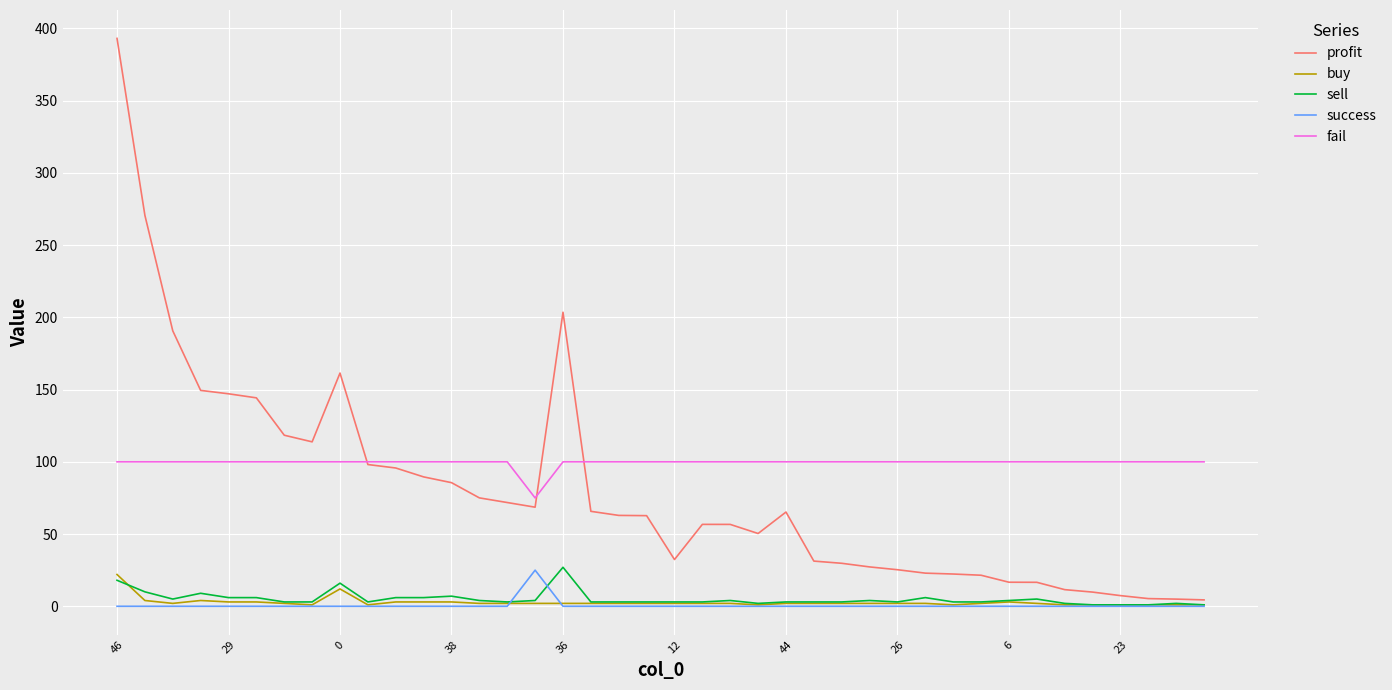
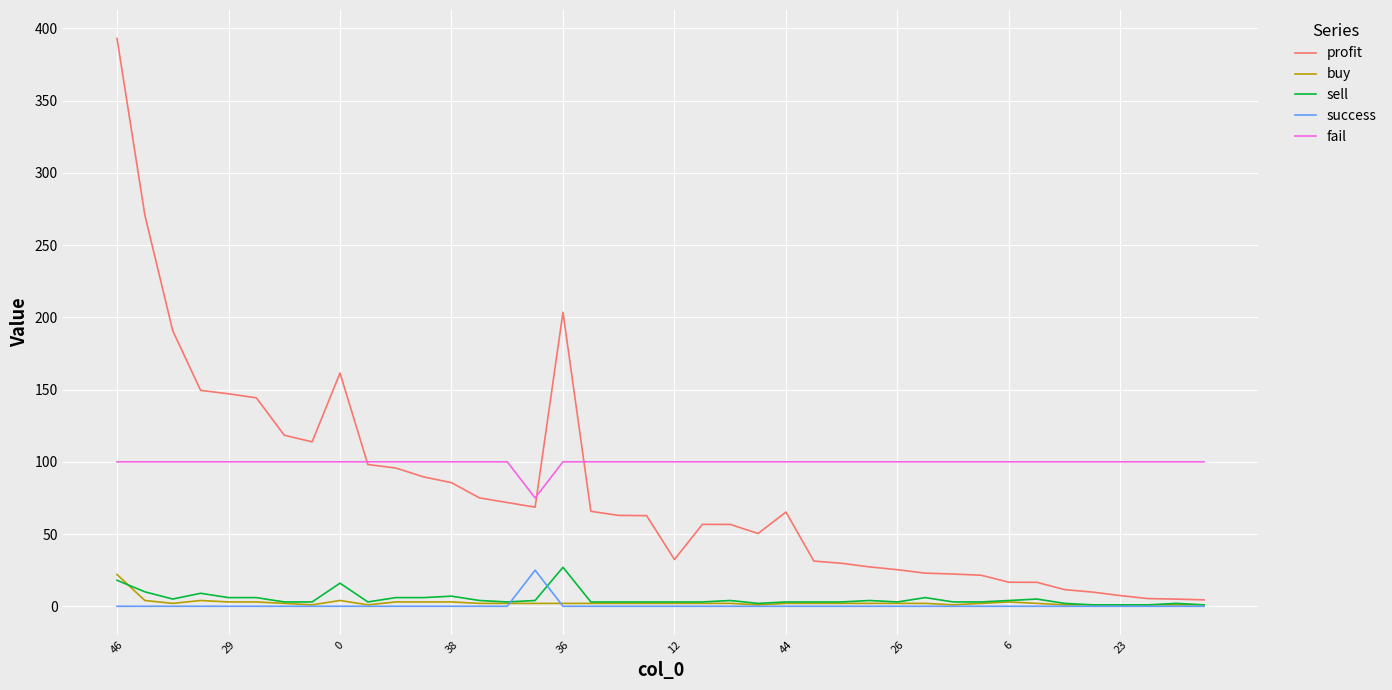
  {
    "profit": {
      "46": 393,
      "0": 161,
      "36": 204,
      "12": 32,
      "44": 65
    },
    "buy": {
      "46": 22,
-     "0": 12,
+     "0": 4,
      "36": 2
    },
    "sell": {
      "46": 18,
      "0": 16,
      "36": 27
    },
    "success": {
      "46": 0,
      "0": 0,
      "36": 0,
      "12": 0,
      "44": 0
    },
    "fail": {
      "46": 100,
      "0": 100,
      "36": 100,
      "12": 100,
      "44": 100
    }
  }
